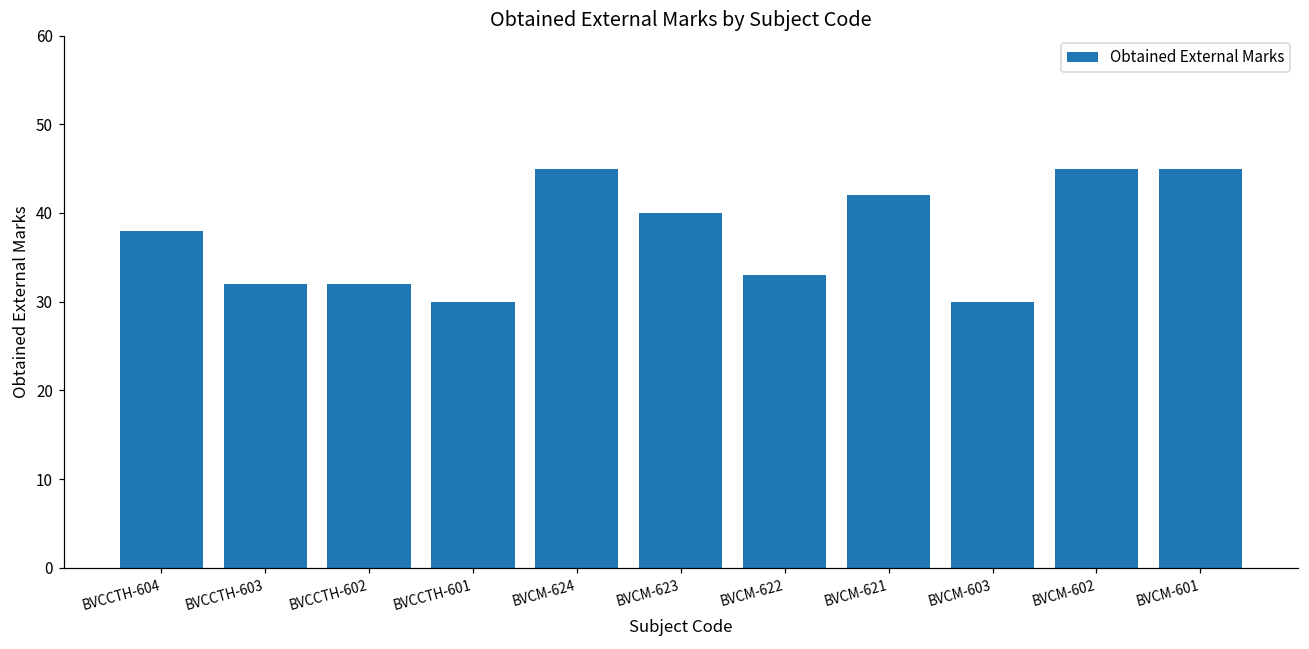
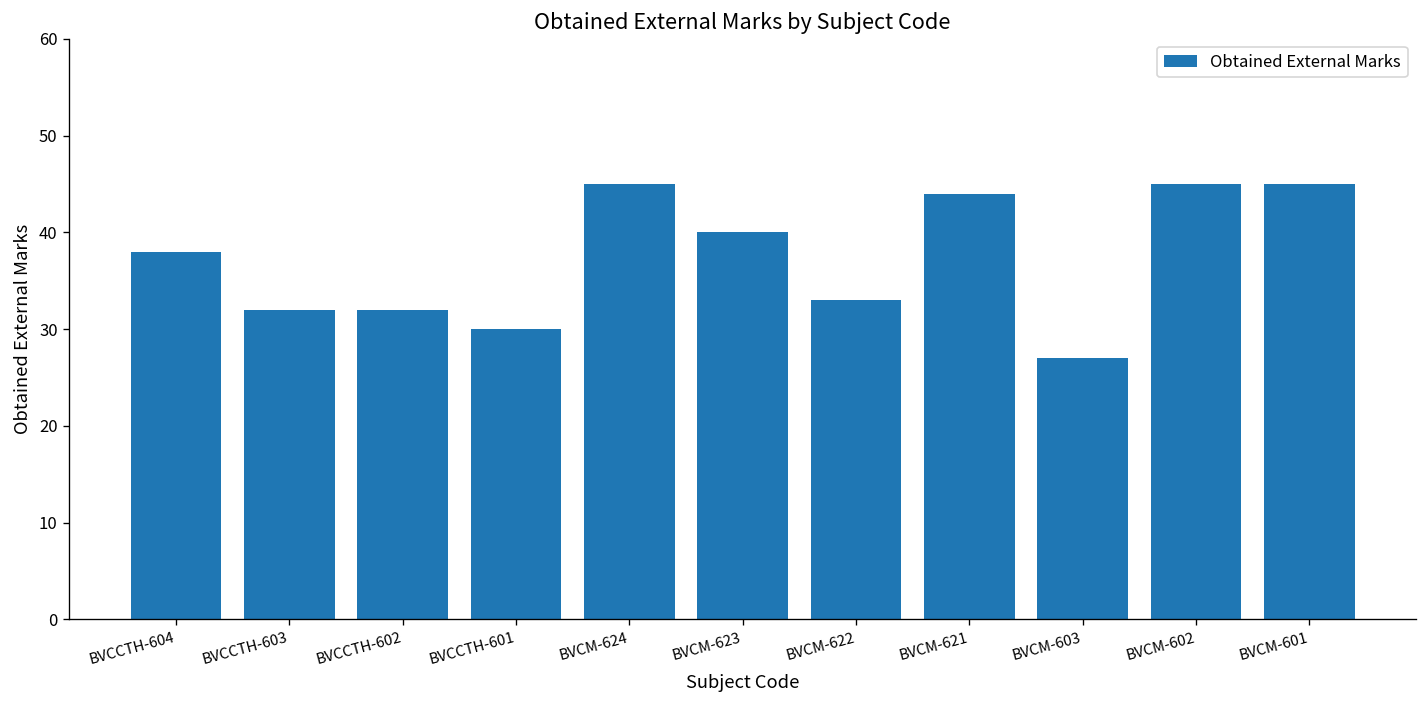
  {
    "BVCCTH-604": 38,
    "BVCCTH-603": 32,
    "BVCCTH-602": 32,
    "BVCCTH-601": 30,
    "BVCM-624": 45,
    "BVCM-623": 40,
    "BVCM-622": 33,
-   "BVCM-621": 42,
-   "BVCM-603": 30,
+   "BVCM-621": 44,
+   "BVCM-603": 27,
    "BVCM-602": 45,
    "BVCM-601": 45
  }
